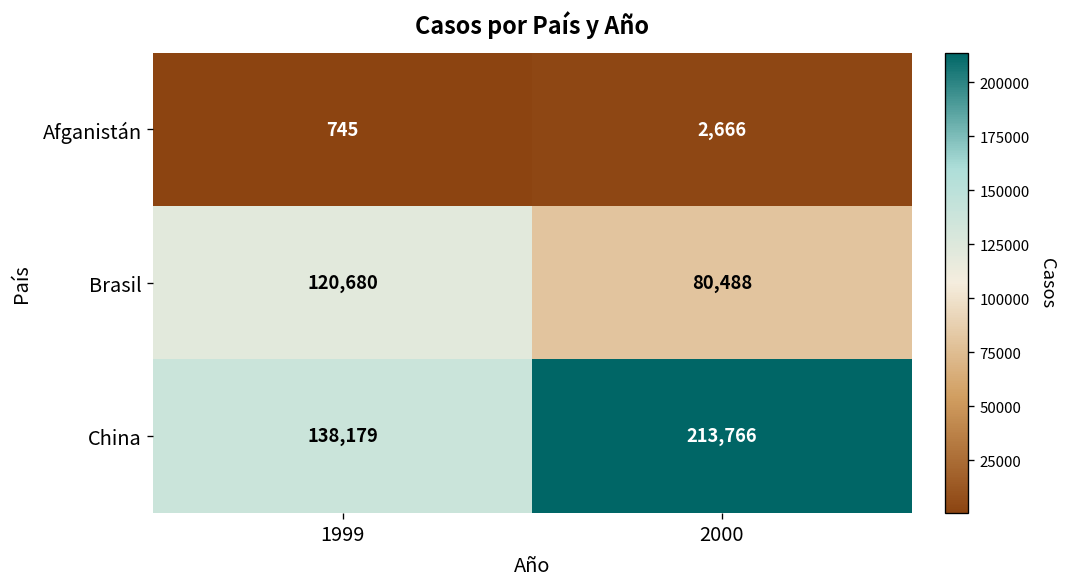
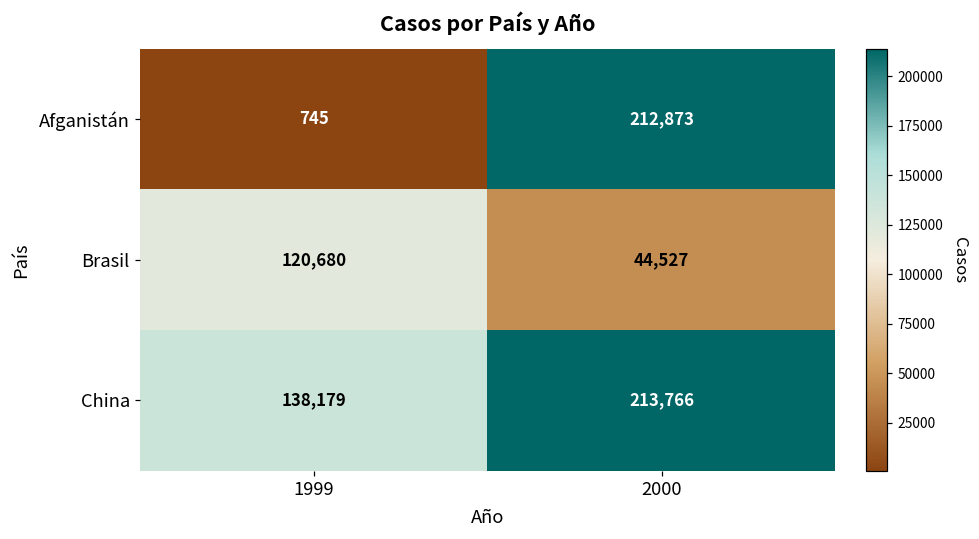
  {
    "Afganistán": {
      "1999": "745",
-     "2000": "2,666"
+     "2000": "212,873"
    },
    "Brasil": {
      "1999": "120,680",
-     "2000": "80,488"
+     "2000": "44,527"
    },
    "China": {
      "1999": "138,179",
      "2000": "213,766"
    }
  }
